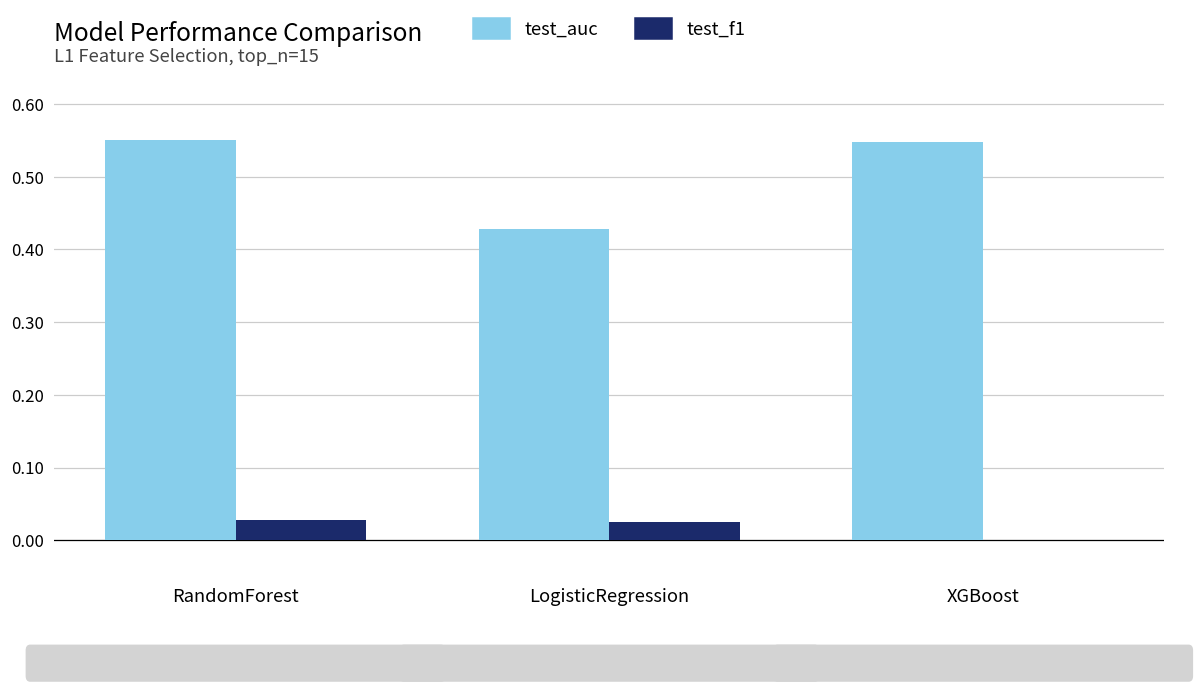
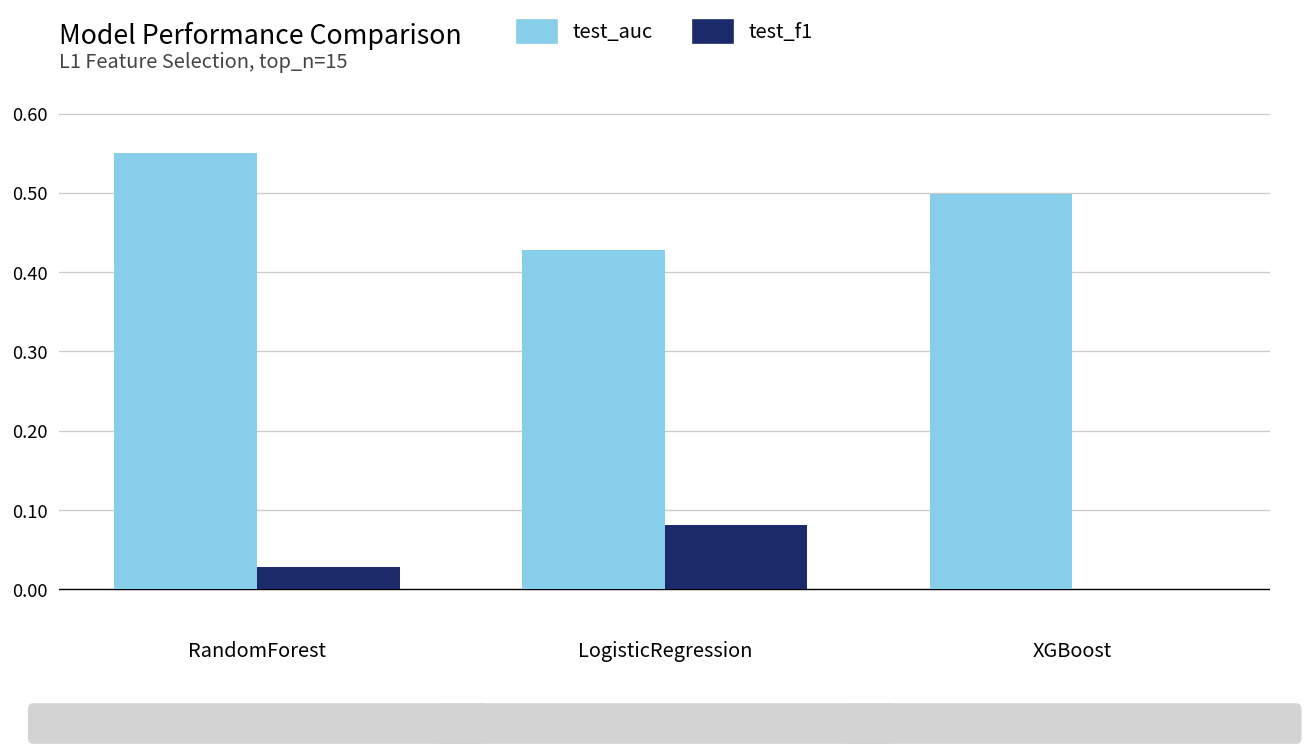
  {
    "test_auc": {
      "RandomForest": 0.55,
      "LogisticRegression": 0.43,
-     "XGBoost": 0.55
+     "XGBoost": 0.50
    },
    "test_f1": {
      "RandomForest": 0.03,
-     "LogisticRegression": 0.03,
+     "LogisticRegression": 0.08,
      "XGBoost": 0.00
    }
  }
